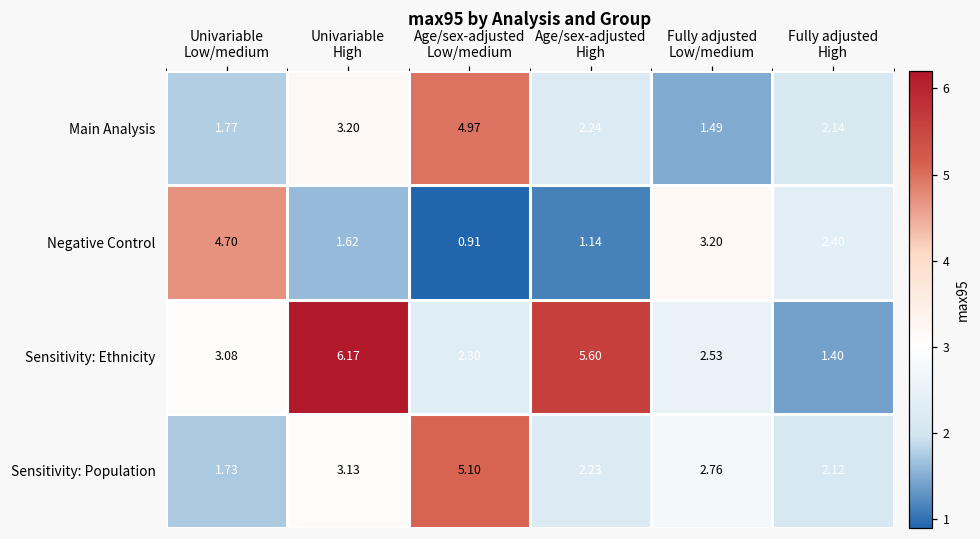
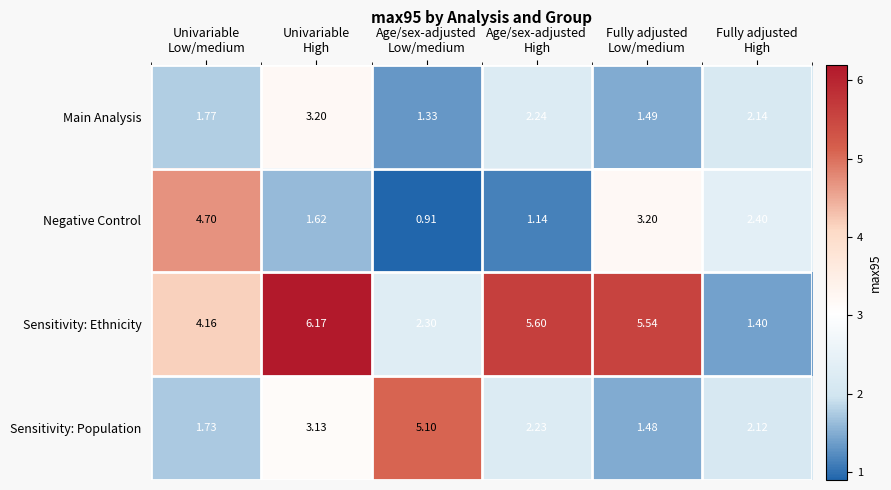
  {
    "Main Analysis": {
      "Univariable Low/medium": 1.77,
      "Univariable High": 3.20,
-     "Age/sex-adjusted Low/medium": 4.97,
+     "Age/sex-adjusted Low/medium": 1.33,
      "Fully adjusted Low/medium": 1.49
    },
    "Negative Control": {
      "Univariable Low/medium": 4.70,
      "Univariable High": 1.62,
      "Age/sex-adjusted Low/medium": 0.91,
      "Age/sex-adjusted High": 1.14,
      "Fully adjusted Low/medium": 3.20
    },
    "Sensitivity: Ethnicity": {
-     "Univariable Low/medium": 3.08,
+     "Univariable Low/medium": 4.16,
      "Univariable High": 6.17,
      "Age/sex-adjusted High": 5.60,
-     "Fully adjusted Low/medium": 2.53,
+     "Fully adjusted Low/medium": 5.54,
      "Fully adjusted High": 1.40
    },
    "Sensitivity: Population": {
      "Univariable Low/medium": 1.73,
      "Univariable High": 3.13,
      "Age/sex-adjusted Low/medium": 5.10,
-     "Fully adjusted Low/medium": 2.76
+     "Fully adjusted Low/medium": 1.48
    }
  }
